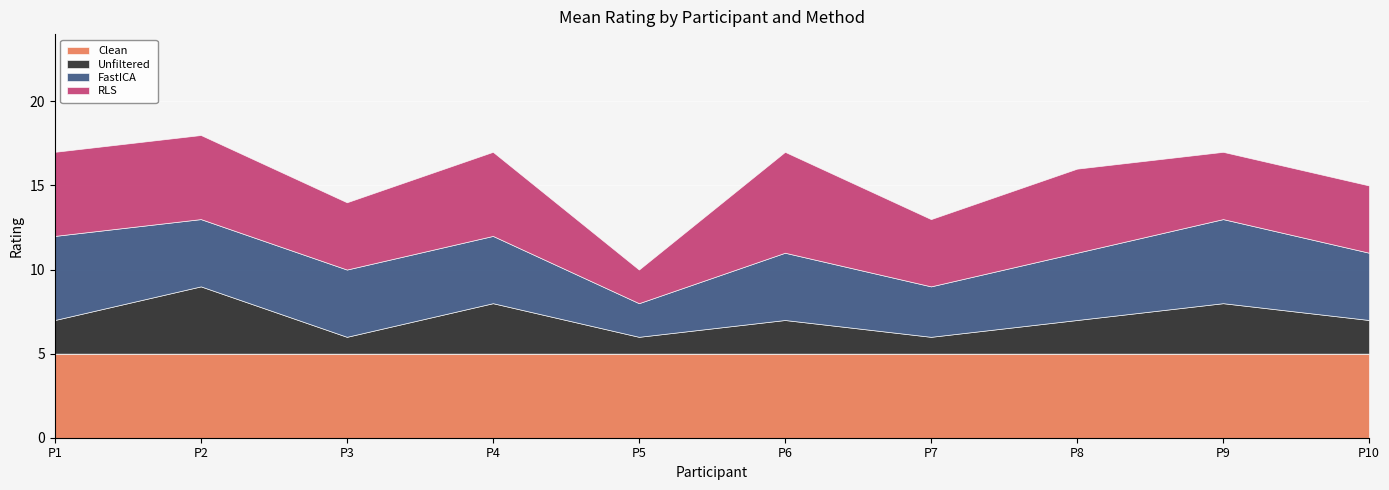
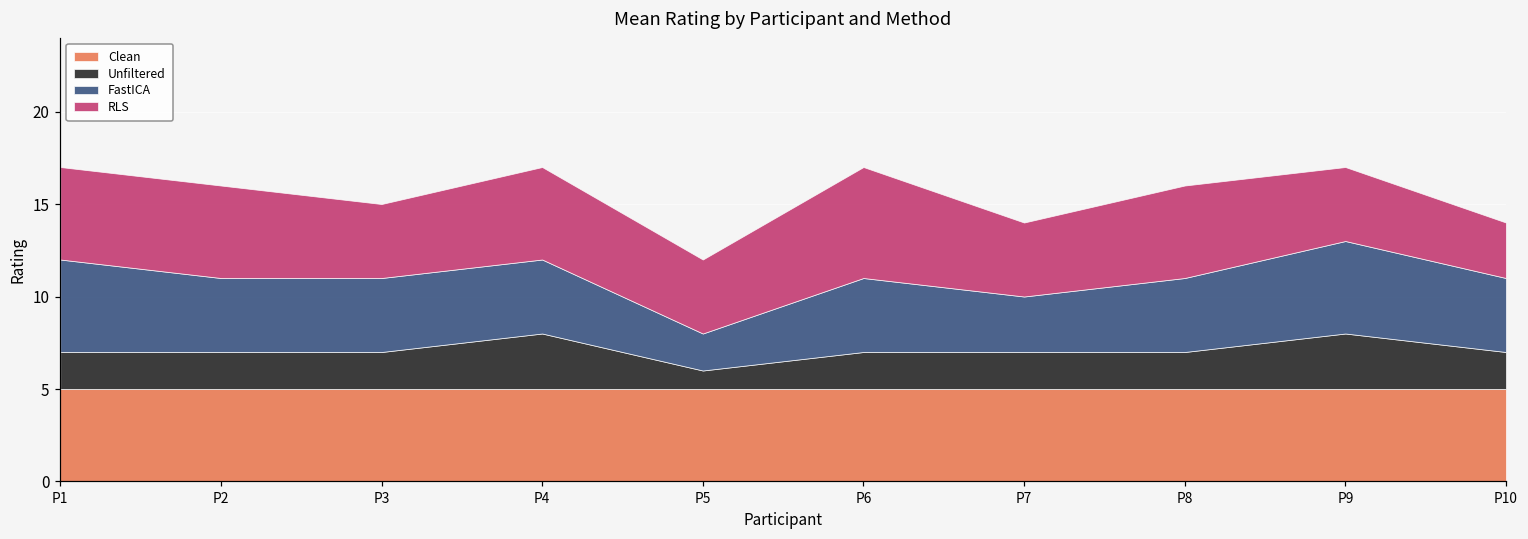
  {
    "Clean": {
      "P1": 5,
      "P2": 5,
      "P3": 5,
      "P4": 5,
      "P5": 5,
      "P6": 5,
      "P7": 5,
      "P8": 5,
      "P9": 5,
      "P10": 5
    },
    "Unfiltered": {
      "P1": 2,
-     "P2": 4,
-     "P3": 1,
+     "P2": 2,
+     "P3": 2,
      "P4": 3,
      "P5": 1,
      "P6": 2,
-     "P7": 1,
+     "P7": 2,
      "P8": 2,
      "P9": 3,
      "P10": 2
    },
    "FastICA": {
      "P1": 5,
      "P2": 4,
      "P3": 4,
      "P4": 4,
      "P5": 2,
      "P6": 4,
      "P7": 3,
      "P8": 4,
      "P9": 5,
      "P10": 4
    },
    "RLS": {
      "P1": 5,
      "P2": 5,
      "P3": 4,
      "P4": 5,
-     "P5": 2,
+     "P5": 4,
      "P6": 6,
      "P7": 4,
      "P8": 5,
      "P9": 4,
-     "P10": 4
+     "P10": 3
    }
  }
